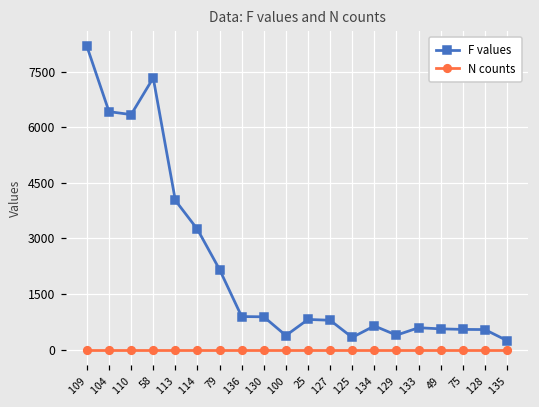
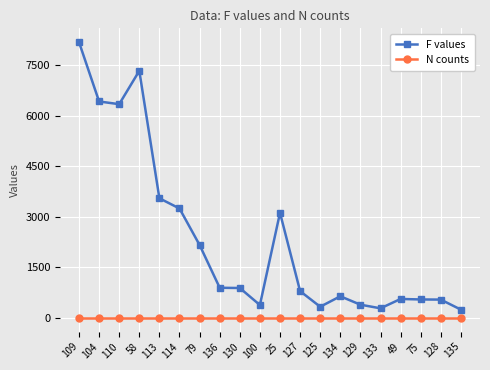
  {
    "F values": {
      "109": 8200,
      "104": 6400,
      "110": 6300,
      "58": 7300,
-     "113": 4000,
+     "113": 3500,
      "114": 3200,
      "79": 2200,
      "136": 900,
      "130": 900,
      "100": 400,
-     "25": 800,
+     "25": 3100,
      "127": 800,
      "125": 300,
      "134": 600,
      "129": 400,
-     "133": 600,
+     "133": 300,
      "49": 600,
      "75": 500,
      "128": 500,
      "135": 200
    },
    "N counts": {
      "109": 0,
      "104": 0,
      "110": 0,
      "58": 0,
      "113": 0,
      "114": 0,
      "79": 0,
      "136": 0,
      "130": 0,
      "100": 0,
      "25": 0,
      "127": 0,
      "125": 0,
      "134": 0,
      "129": 0,
      "133": 0,
      "49": 0,
      "75": 0,
      "128": 0,
      "135": 0
    }
  }
